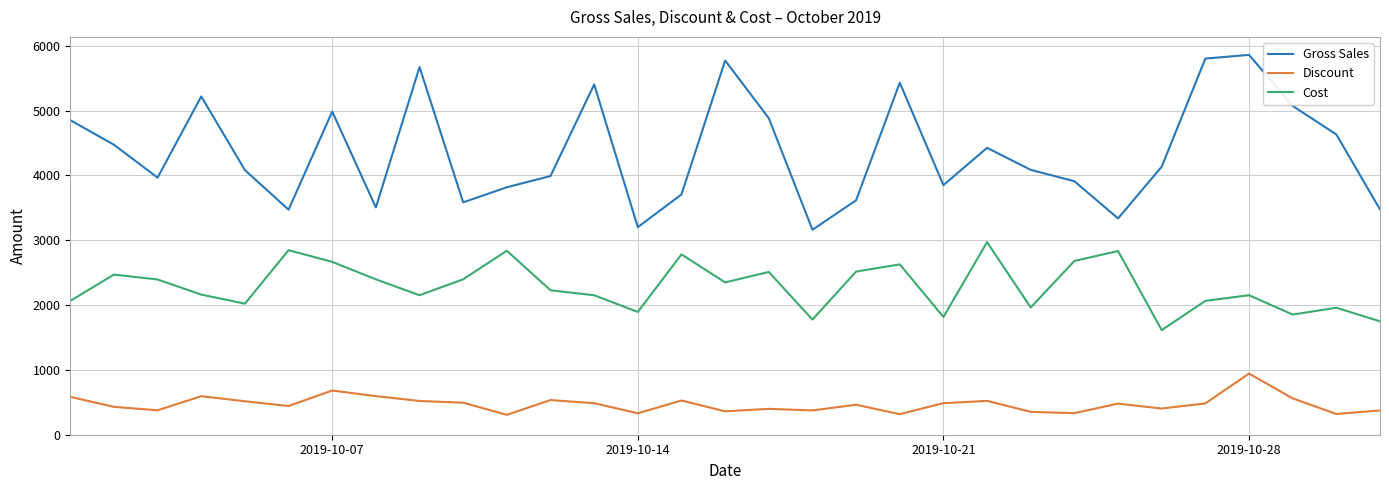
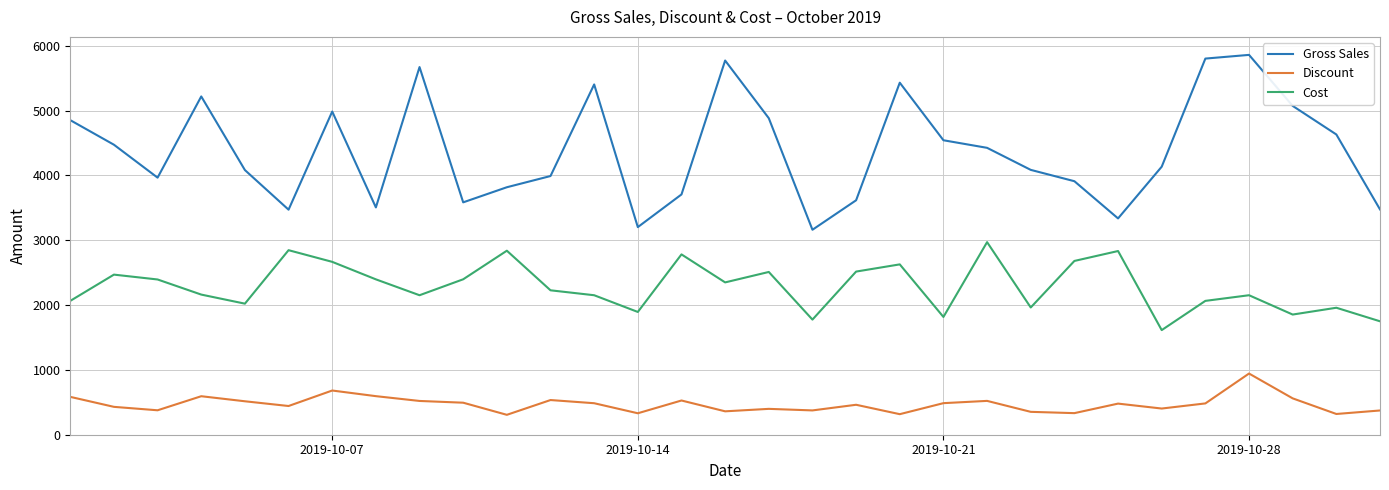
  {
    "Gross Sales": {
      "2019-10-07": 5000,
      "2019-10-14": 3200,
-     "2019-10-21": 3900,
+     "2019-10-21": 4500,
      "2019-10-28": 5900
    },
    "Discount": {
      "2019-10-07": 700,
      "2019-10-14": 300,
      "2019-10-21": 500,
      "2019-10-28": 900
    },
    "Cost": {
      "2019-10-07": 2700,
      "2019-10-14": 1900,
      "2019-10-21": 1800,
      "2019-10-28": 2200
    }
  }
